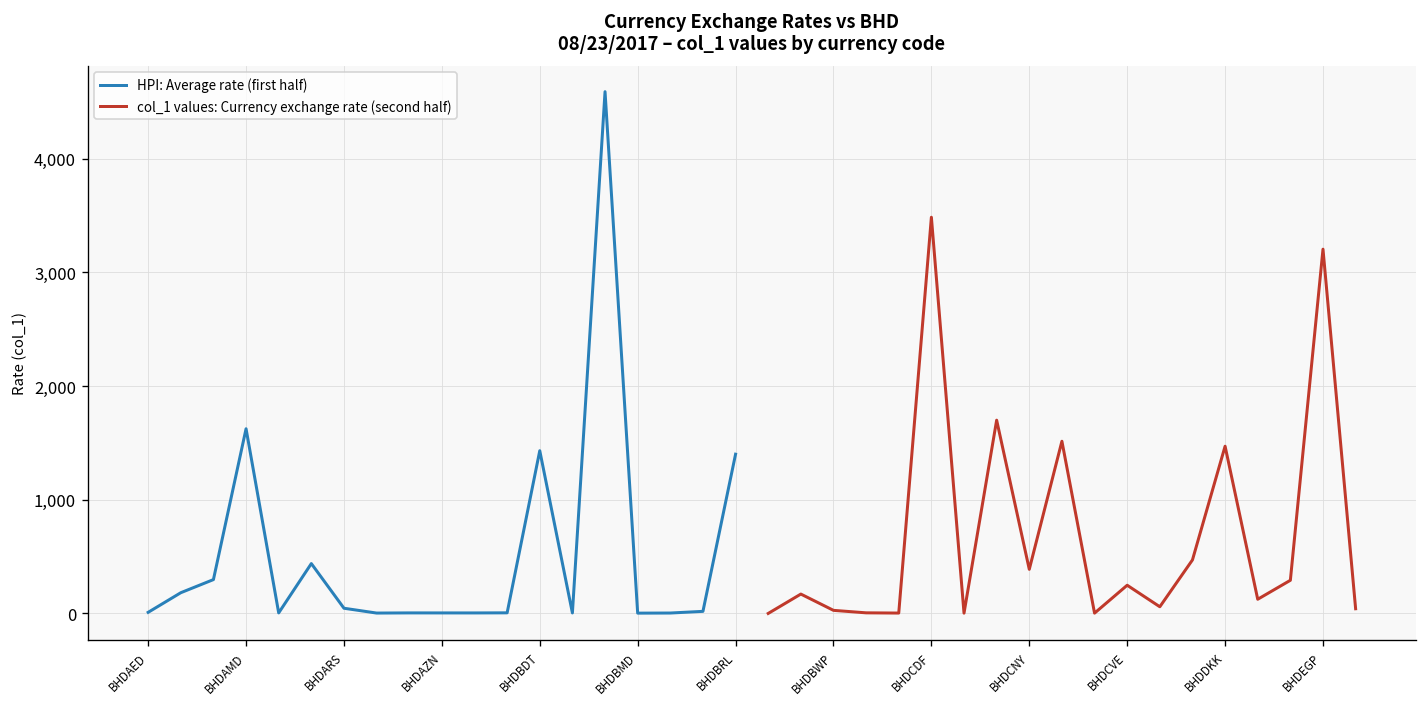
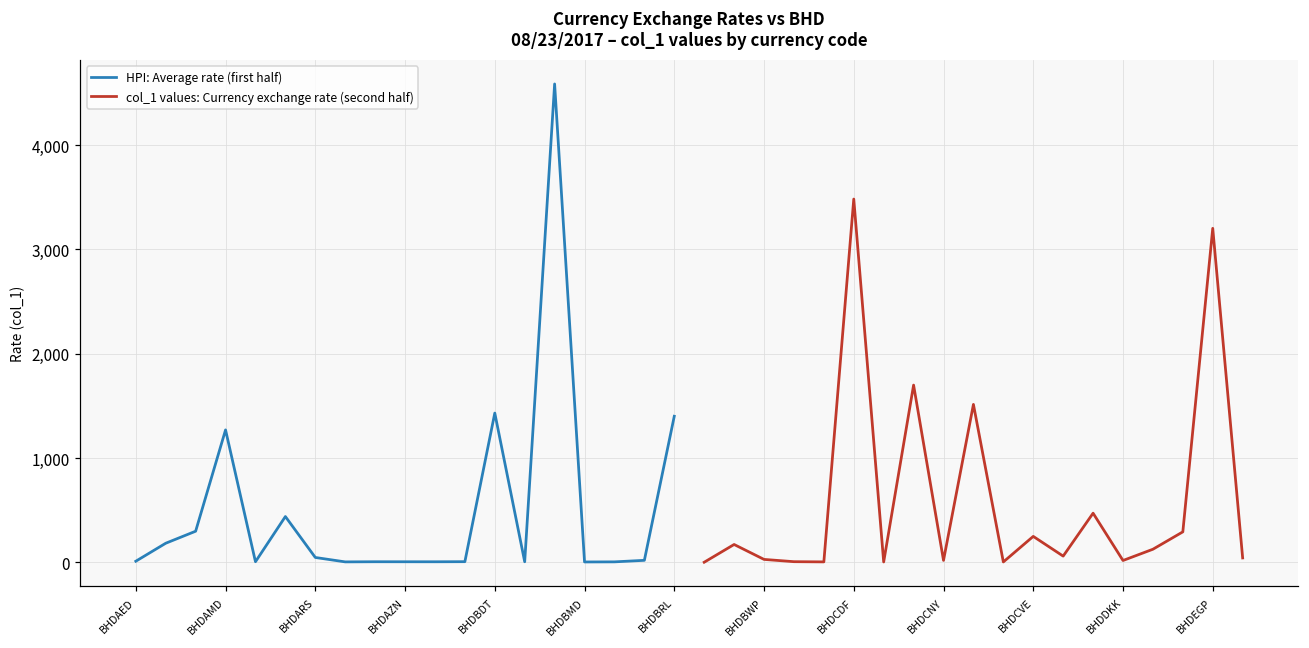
  {
    "HPI: Average rate (first half)": {
      "BHDAED": "0",
-     "BHDAMD": "1,600",
+     "BHDAMD": "1,300",
      "BHDARS": "0",
      "BHDAZN": "0",
      "BHDBDT": "1,400",
      "BHDBMD": "0",
      "BHDBRL": "1,400"
    },
    "col_1 values: Currency exchange rate (second half)": {
      "BHDBWP": "0",
      "BHDCDF": "3,500",
-     "BHDCNY": "400",
+     "BHDCNY": "0",
      "BHDCVE": "200",
-     "BHDDKK": "1,500",
+     "BHDDKK": "0",
      "BHDEGP": "3,200"
    }
  }
